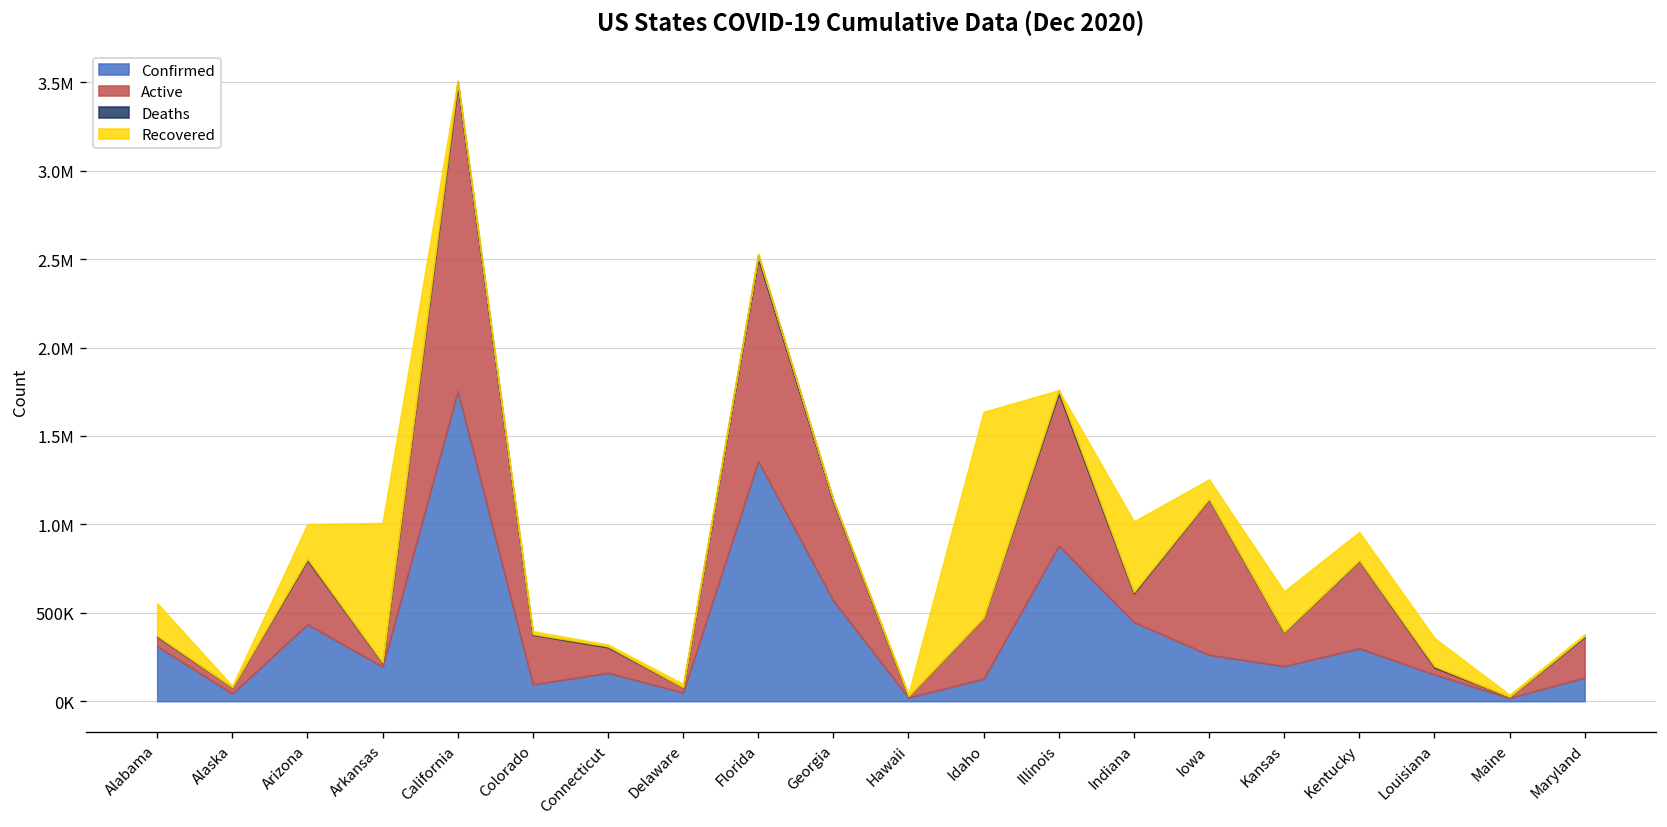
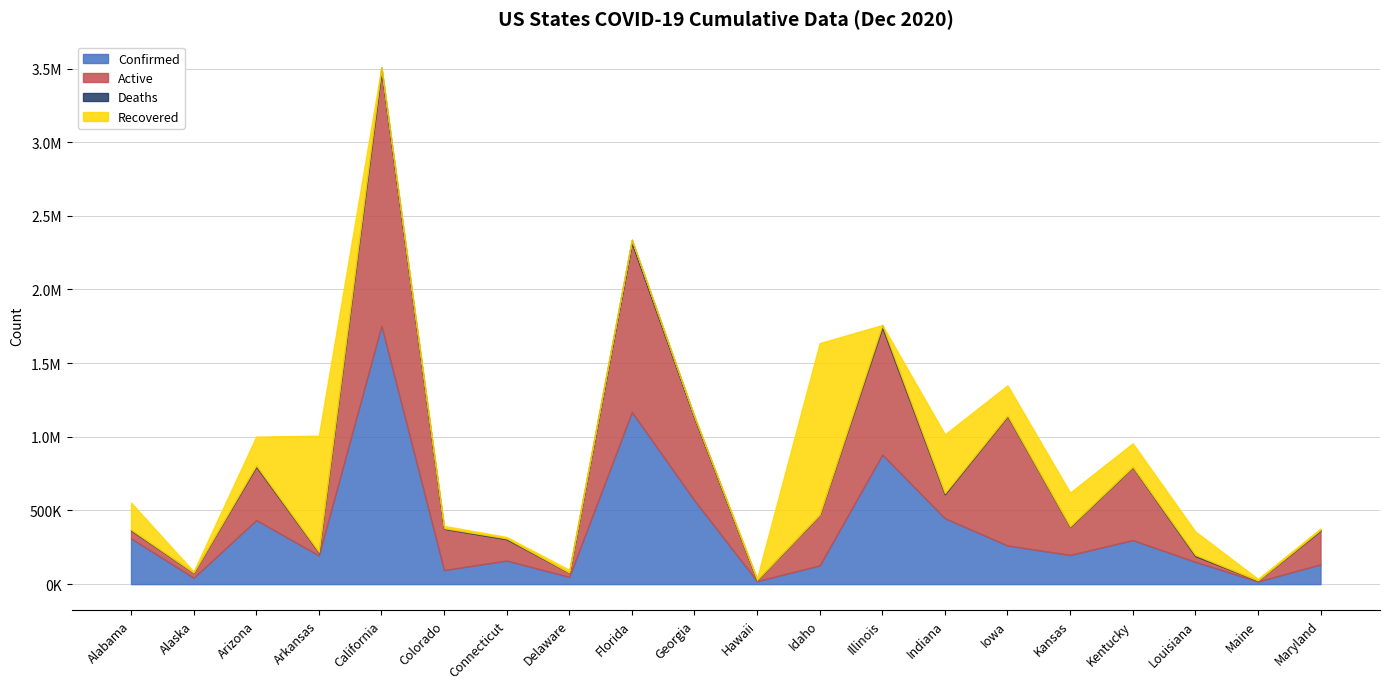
  {
    "Confirmed": {
      "Alabama": 310000,
      "Alaska": 40000,
      "Arizona": 440000,
      "Arkansas": 190000,
      "California": 1750000,
      "Colorado": 100000,
      "Connecticut": 160000,
      "Delaware": 50000,
-     "Florida": 1360000,
+     "Florida": 1170000,
      "Georgia": 570000,
      "Idaho": 130000,
      "Illinois": 880000,
      "Indiana": 450000,
      "Iowa": 260000,
      "Kansas": 200000,
      "Kentucky": 300000,
      "Louisiana": 150000,
      "Maryland": 130000
    },
    "Active": {
      "California": 1730000,
      "Florida": 1150000
    },
    "Recovered": {
      "Alabama": 180000,
      "Arizona": 200000,
      "Arkansas": 790000,
      "Delaware": 20000,
      "Idaho": 1160000,
      "Indiana": 400000,
-     "Iowa": 110000,
+     "Iowa": 200000,
      "Kansas": 230000,
      "Kentucky": 160000,
      "Louisiana": 160000
    }
  }
